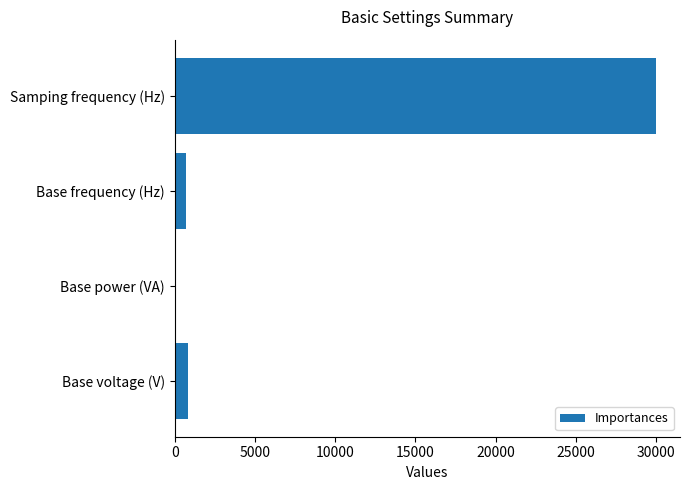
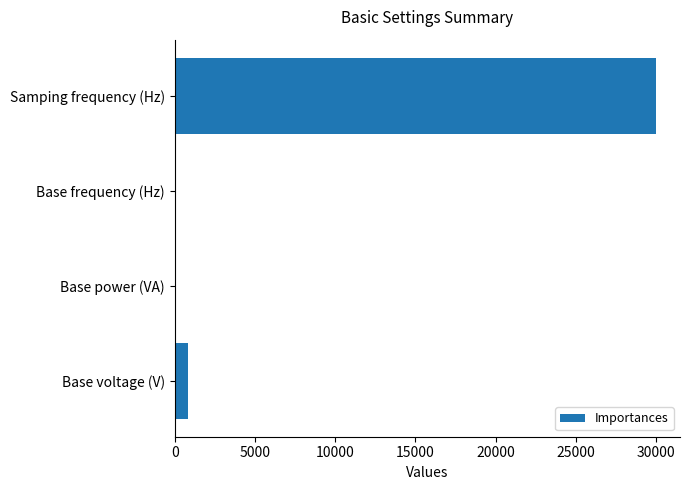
  {
    "Samping frequency (Hz)": 30000,
-   "Base frequency (Hz)": 700,
+   "Base frequency (Hz)": 100,
    "Base voltage (V)": 800
  }
